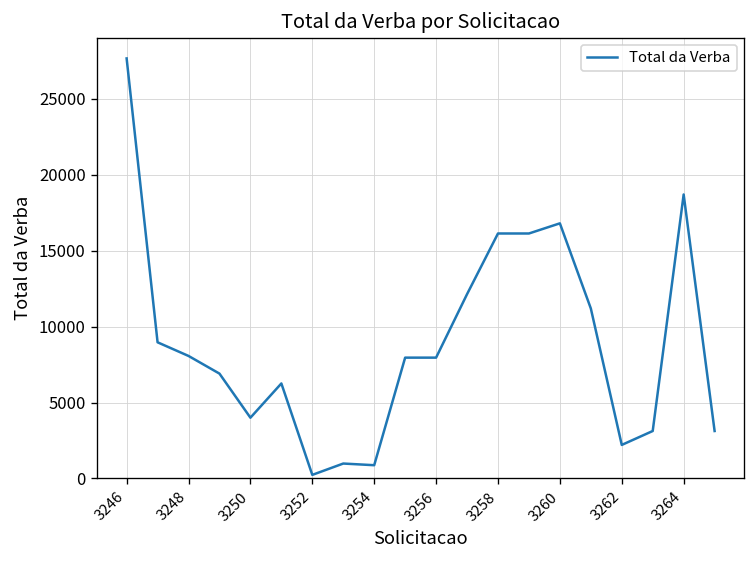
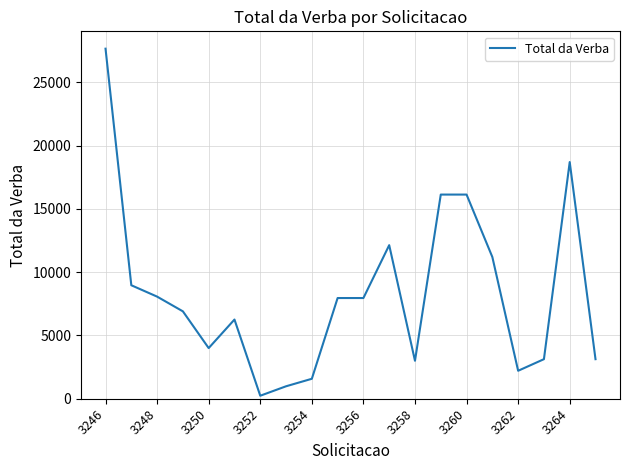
  {
    "3246": 27600,
    "3248": 8100,
    "3250": 4000,
    "3252": 200,
-   "3254": 900,
+   "3254": 1600,
    "3256": 8000,
-   "3258": 16100,
-   "3260": 16800,
+   "3258": 3000,
+   "3260": 16100,
    "3262": 2200,
    "3264": 18700
  }
